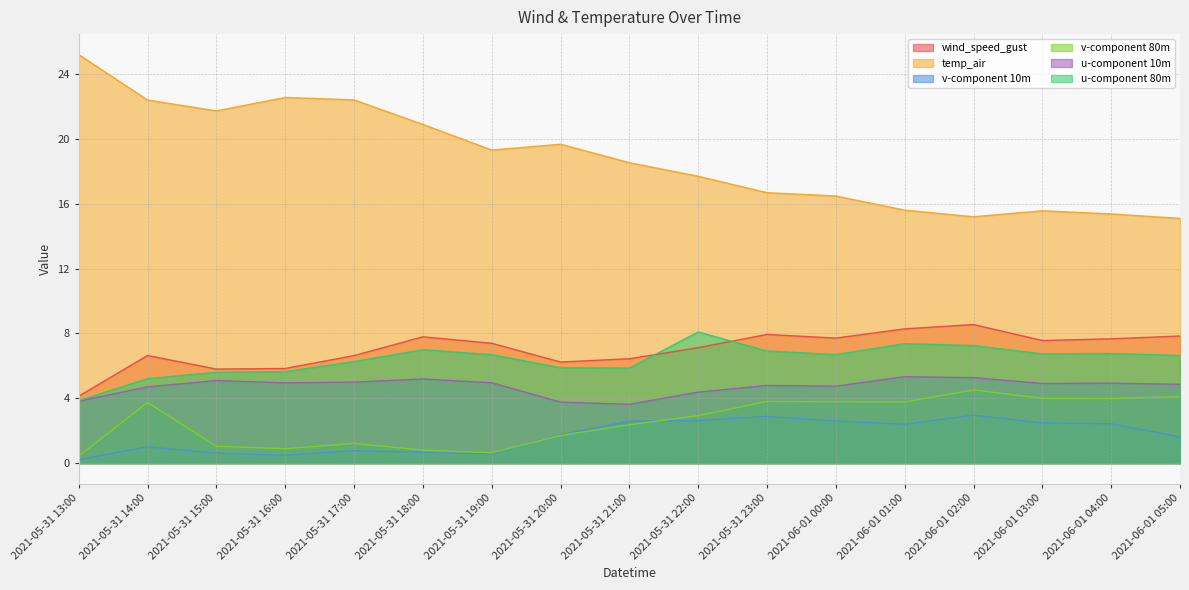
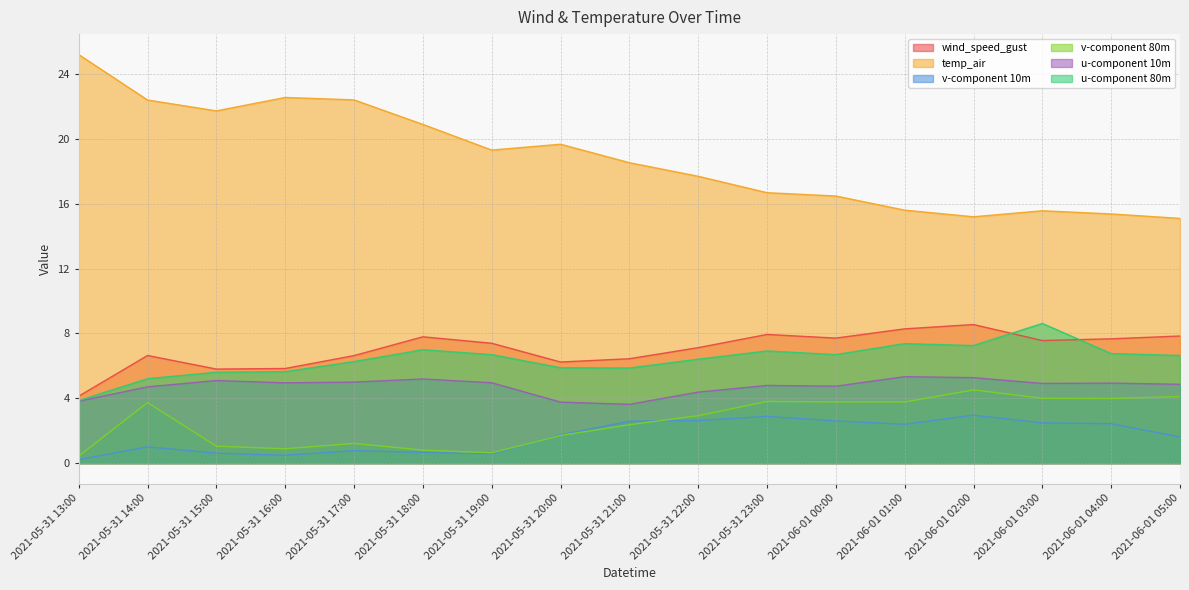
  {
    "wind_speed_gust": {
      "2021-05-31 13:00": 4.1,
      "2021-05-31 14:00": 6.6,
      "2021-05-31 15:00": 5.8,
      "2021-05-31 16:00": 5.8,
      "2021-05-31 17:00": 6.6,
      "2021-05-31 18:00": 7.8,
      "2021-05-31 19:00": 7.4,
      "2021-05-31 20:00": 6.2,
      "2021-05-31 21:00": 6.4,
      "2021-05-31 22:00": 7.1,
      "2021-05-31 23:00": 7.9,
      "2021-06-01 00:00": 7.7,
      "2021-06-01 01:00": 8.3,
      "2021-06-01 02:00": 8.5,
      "2021-06-01 03:00": 7.6,
      "2021-06-01 04:00": 7.7,
      "2021-06-01 05:00": 7.8
    },
    "temp_air": {
      "2021-05-31 13:00": 25.2,
      "2021-05-31 14:00": 22.4,
      "2021-05-31 15:00": 21.7,
      "2021-05-31 16:00": 22.6,
      "2021-05-31 17:00": 22.4,
      "2021-05-31 18:00": 20.9,
      "2021-05-31 19:00": 19.3,
      "2021-05-31 20:00": 19.7,
      "2021-05-31 21:00": 18.5,
      "2021-05-31 22:00": 17.7,
      "2021-05-31 23:00": 16.7,
      "2021-06-01 00:00": 16.5,
      "2021-06-01 01:00": 15.6,
      "2021-06-01 02:00": 15.2,
      "2021-06-01 03:00": 15.6,
      "2021-06-01 04:00": 15.4,
      "2021-06-01 05:00": 15.1
    },
    "v-component 10m": {
      "2021-05-31 13:00": 0.2,
      "2021-05-31 14:00": 1.0,
      "2021-05-31 15:00": 0.6,
      "2021-05-31 16:00": 0.5,
      "2021-05-31 17:00": 0.8,
      "2021-05-31 21:00": 2.6,
      "2021-05-31 22:00": 2.6,
      "2021-05-31 23:00": 2.9,
      "2021-06-01 00:00": 2.6,
      "2021-06-01 01:00": 2.4,
      "2021-06-01 02:00": 3.0,
      "2021-06-01 03:00": 2.5,
      "2021-06-01 04:00": 2.4,
      "2021-06-01 05:00": 1.6
    },
    "v-component 80m": {
      "2021-05-31 13:00": 0.4,
      "2021-05-31 14:00": 3.7,
      "2021-05-31 15:00": 1.0,
      "2021-05-31 16:00": 0.9,
      "2021-05-31 17:00": 1.2,
      "2021-05-31 21:00": 2.4,
      "2021-05-31 22:00": 2.9,
      "2021-05-31 23:00": 3.8,
      "2021-06-01 00:00": 3.8,
      "2021-06-01 01:00": 3.8,
      "2021-06-01 02:00": 4.5,
      "2021-06-01 03:00": 4.0,
      "2021-06-01 04:00": 4.0,
      "2021-06-01 05:00": 4.1
    },
    "u-component 10m": {
      "2021-05-31 14:00": 4.7,
      "2021-05-31 15:00": 5.1,
      "2021-05-31 16:00": 5.0,
      "2021-05-31 17:00": 5.0,
      "2021-05-31 18:00": 5.2,
      "2021-05-31 19:00": 5.0,
      "2021-05-31 20:00": 3.8,
      "2021-05-31 21:00": 3.6,
      "2021-05-31 22:00": 4.4,
      "2021-05-31 23:00": 4.8,
      "2021-06-01 00:00": 4.7,
      "2021-06-01 01:00": 5.3,
      "2021-06-01 02:00": 5.3,
      "2021-06-01 03:00": 4.9,
      "2021-06-01 04:00": 4.9,
      "2021-06-01 05:00": 4.9
    },
    "u-component 80m": {
      "2021-05-31 14:00": 5.2,
      "2021-05-31 15:00": 5.6,
      "2021-05-31 16:00": 5.6,
      "2021-05-31 17:00": 6.3,
      "2021-05-31 18:00": 7.0,
      "2021-05-31 19:00": 6.7,
      "2021-05-31 20:00": 5.9,
      "2021-05-31 21:00": 5.9,
-     "2021-05-31 22:00": 8.1,
+     "2021-05-31 22:00": 6.4,
      "2021-05-31 23:00": 6.9,
      "2021-06-01 00:00": 6.7,
      "2021-06-01 01:00": 7.4,
      "2021-06-01 02:00": 7.2,
-     "2021-06-01 03:00": 6.7,
+     "2021-06-01 03:00": 8.6,
      "2021-06-01 04:00": 6.8,
      "2021-06-01 05:00": 6.6
    }
  }
